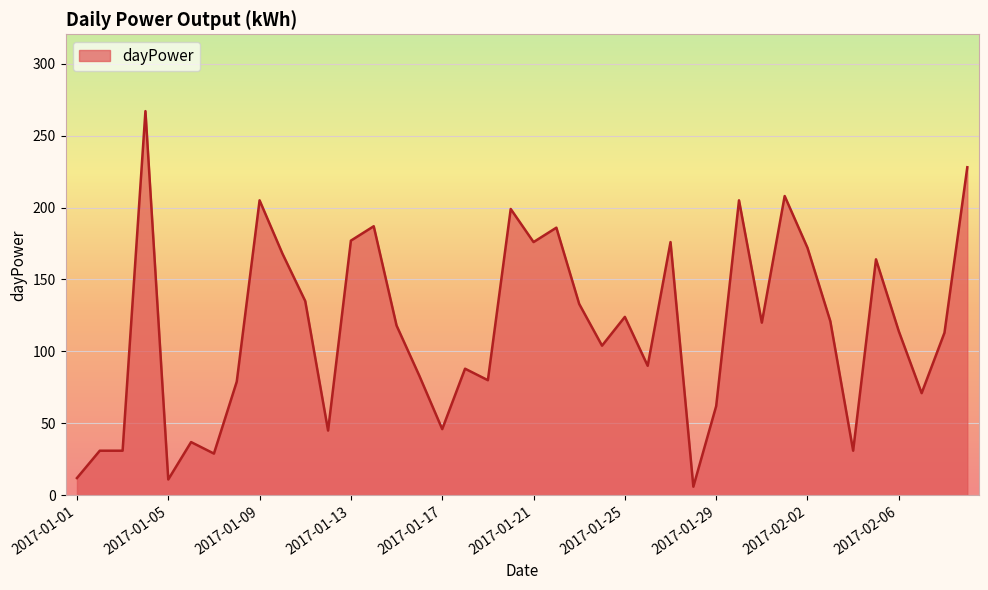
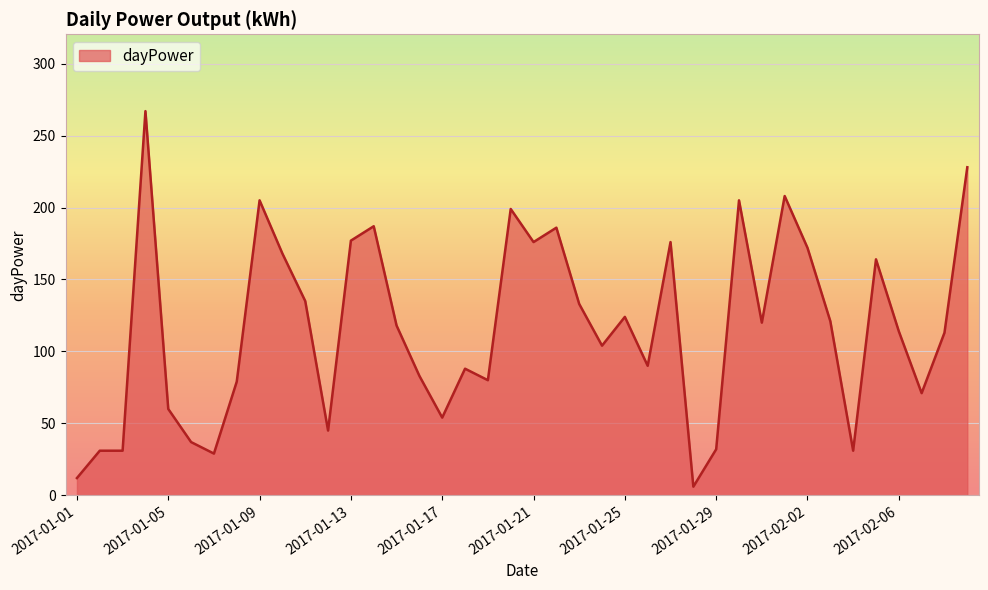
  {
    "2017-01-01": 12,
-   "2017-01-05": 11,
+   "2017-01-05": 60,
    "2017-01-09": 205,
    "2017-01-13": 177,
-   "2017-01-17": 46,
+   "2017-01-17": 54,
    "2017-01-21": 176,
    "2017-01-25": 124,
-   "2017-01-29": 62,
+   "2017-01-29": 32,
    "2017-02-02": 172,
    "2017-02-06": 114
  }
